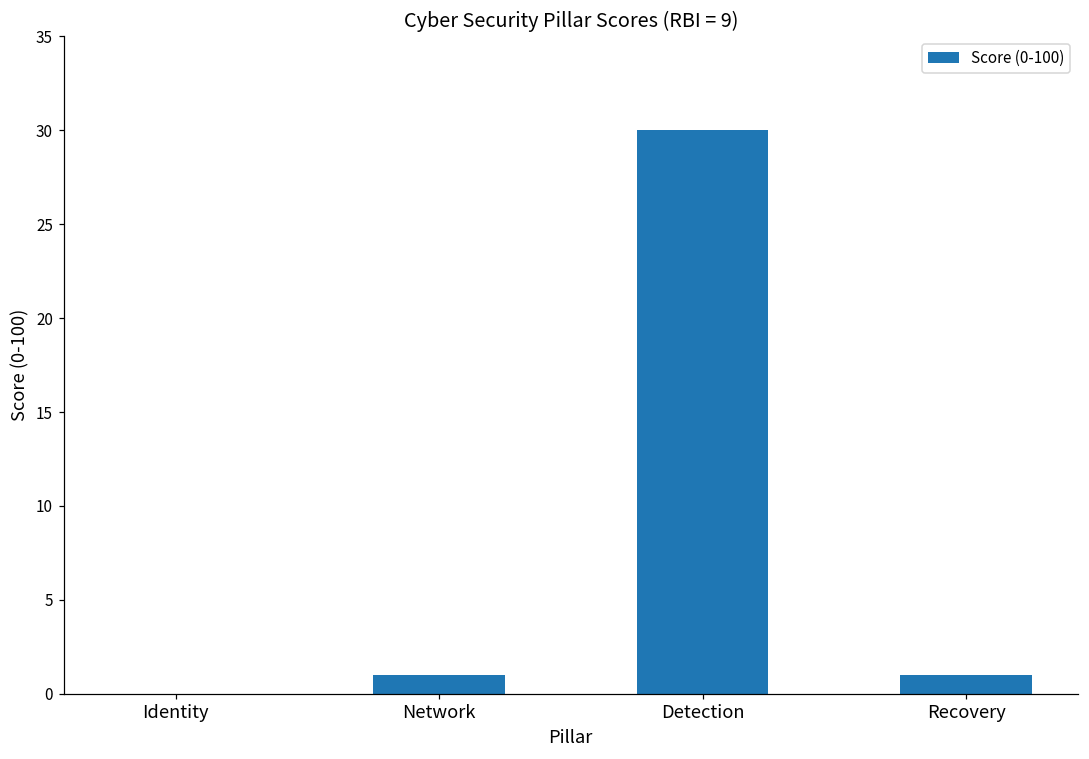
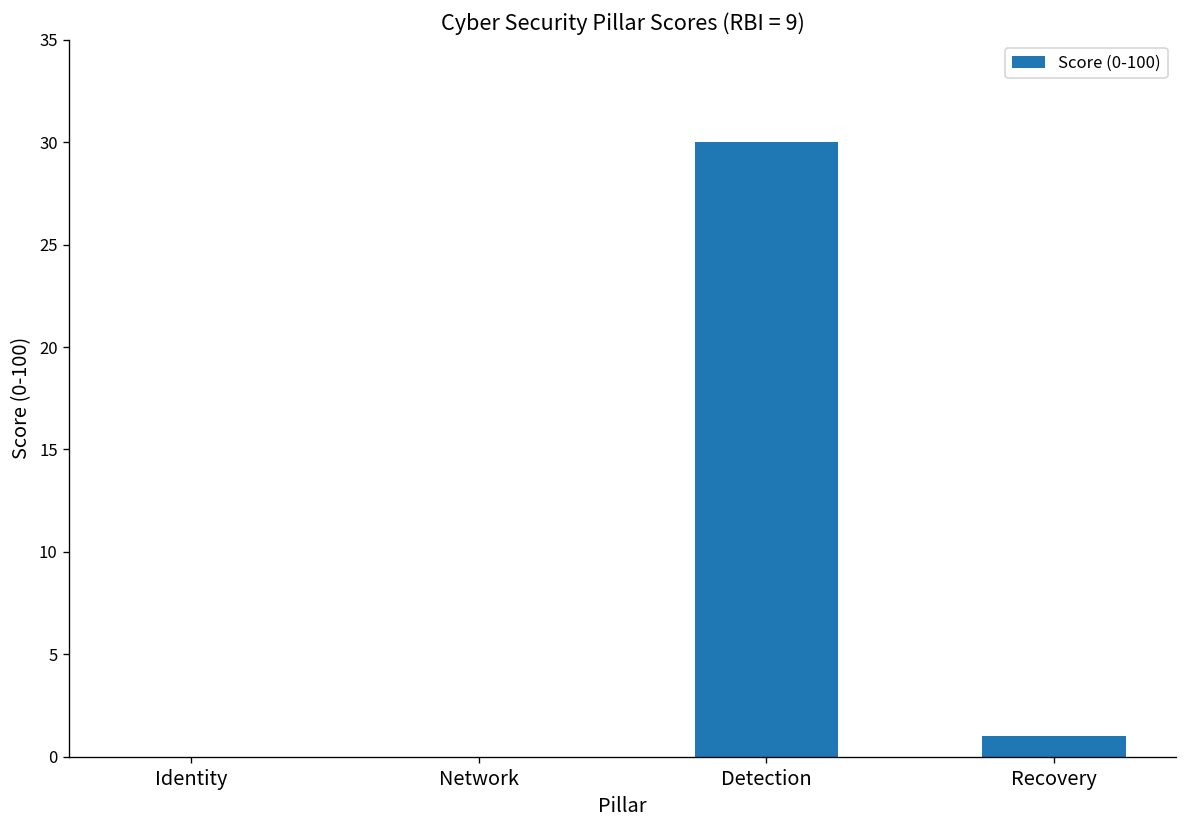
  {
    "Identity": 0,
-   "Network": 1,
+   "Network": 0,
    "Detection": 30,
    "Recovery": 1
  }
